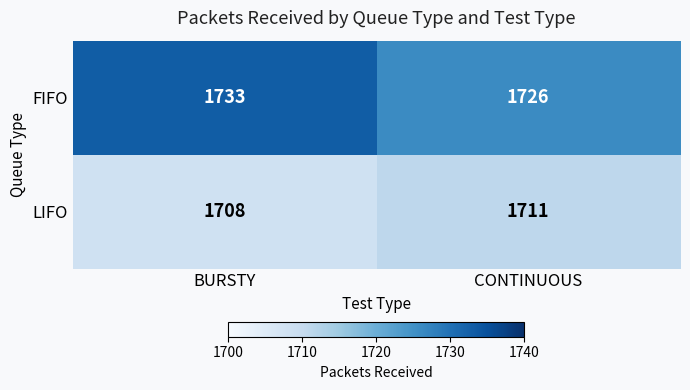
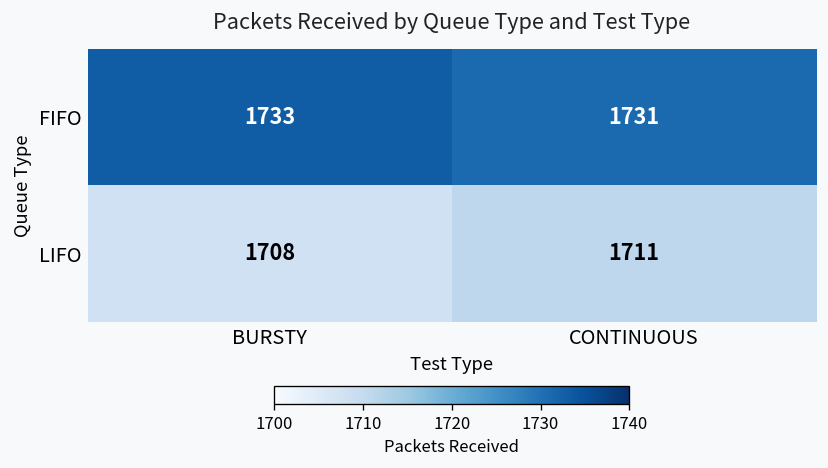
  {
    "FIFO": {
      "BURSTY": 1733,
-     "CONTINUOUS": 1726
+     "CONTINUOUS": 1731
    },
    "LIFO": {
      "BURSTY": 1708,
      "CONTINUOUS": 1711
    }
  }
